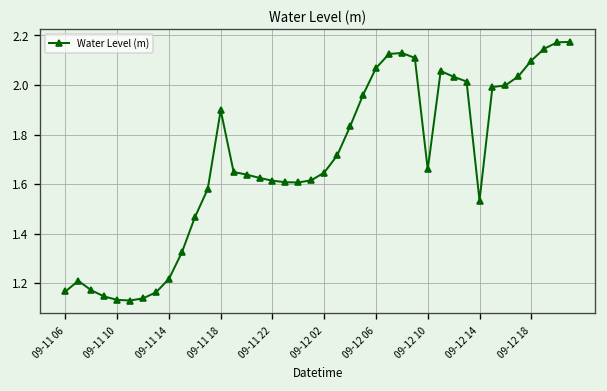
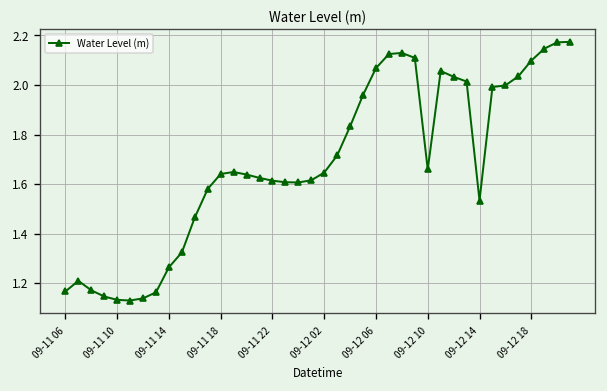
  {
    "09-11 06": 1.17,
    "09-11 10": 1.13,
-   "09-11 14": 1.22,
-   "09-11 18": 1.90,
+   "09-11 14": 1.26,
+   "09-11 18": 1.64,
    "09-11 22": 1.61,
    "09-12 02": 1.65,
    "09-12 06": 2.07,
    "09-12 10": 1.66,
    "09-12 14": 1.53,
    "09-12 18": 2.10
  }
